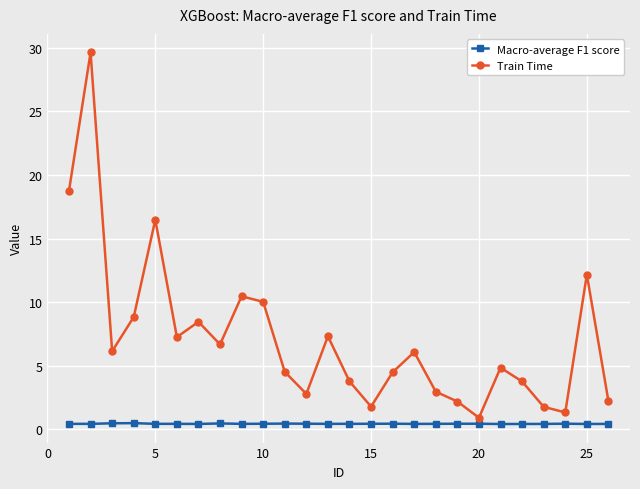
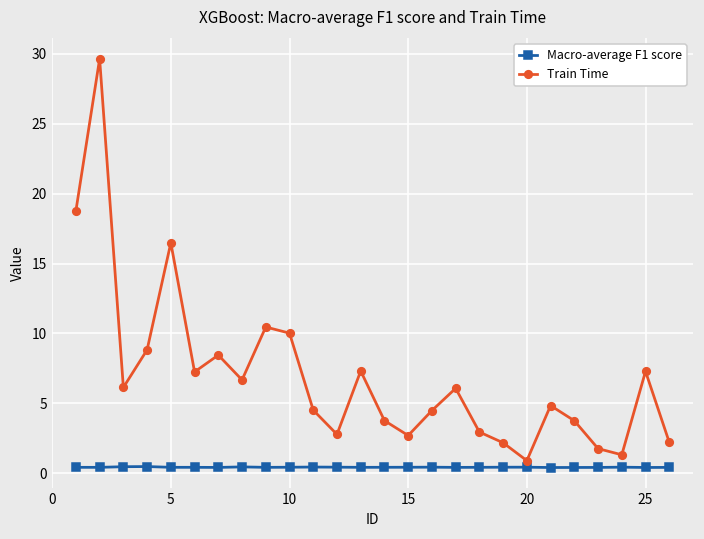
  {
    "Macro-average F1 score": {
      "5": 0.4,
      "10": 0.4,
      "15": 0.4,
      "20": 0.4,
      "25": 0.4
    },
    "Train Time": {
      "5": 16.5,
      "10": 10.0,
-     "15": 1.8,
+     "15": 2.7,
      "20": 0.9,
-     "25": 12.2
+     "25": 7.3
    }
  }
